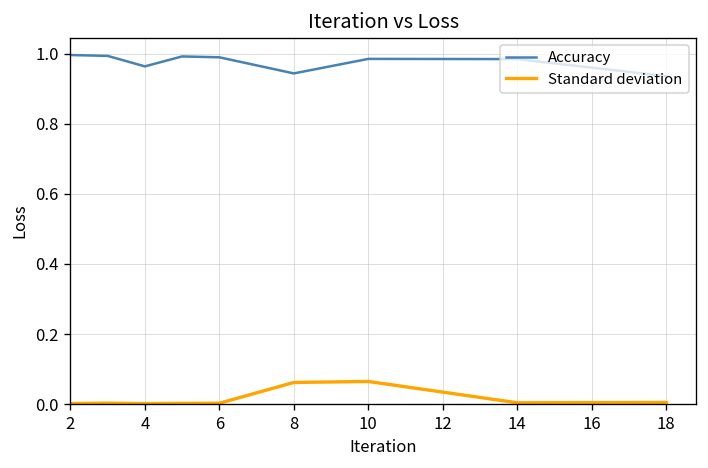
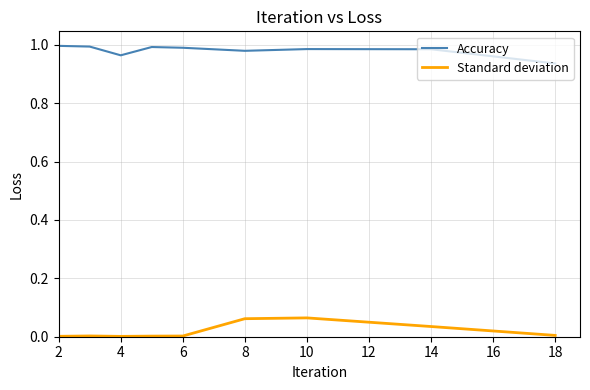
  {
    "Accuracy": {
      "2": 1.00,
      "4": 0.96,
      "6": 0.99,
-     "8": 0.94,
+     "8": 0.98,
      "10": 0.99
    },
    "Standard deviation": {
      "2": 0.00,
      "4": 0.00,
      "6": 0.00,
      "8": 0.06,
      "10": 0.06,
-     "14": 0.00,
+     "14": 0.03,
      "18": 0.00
    }
  }
